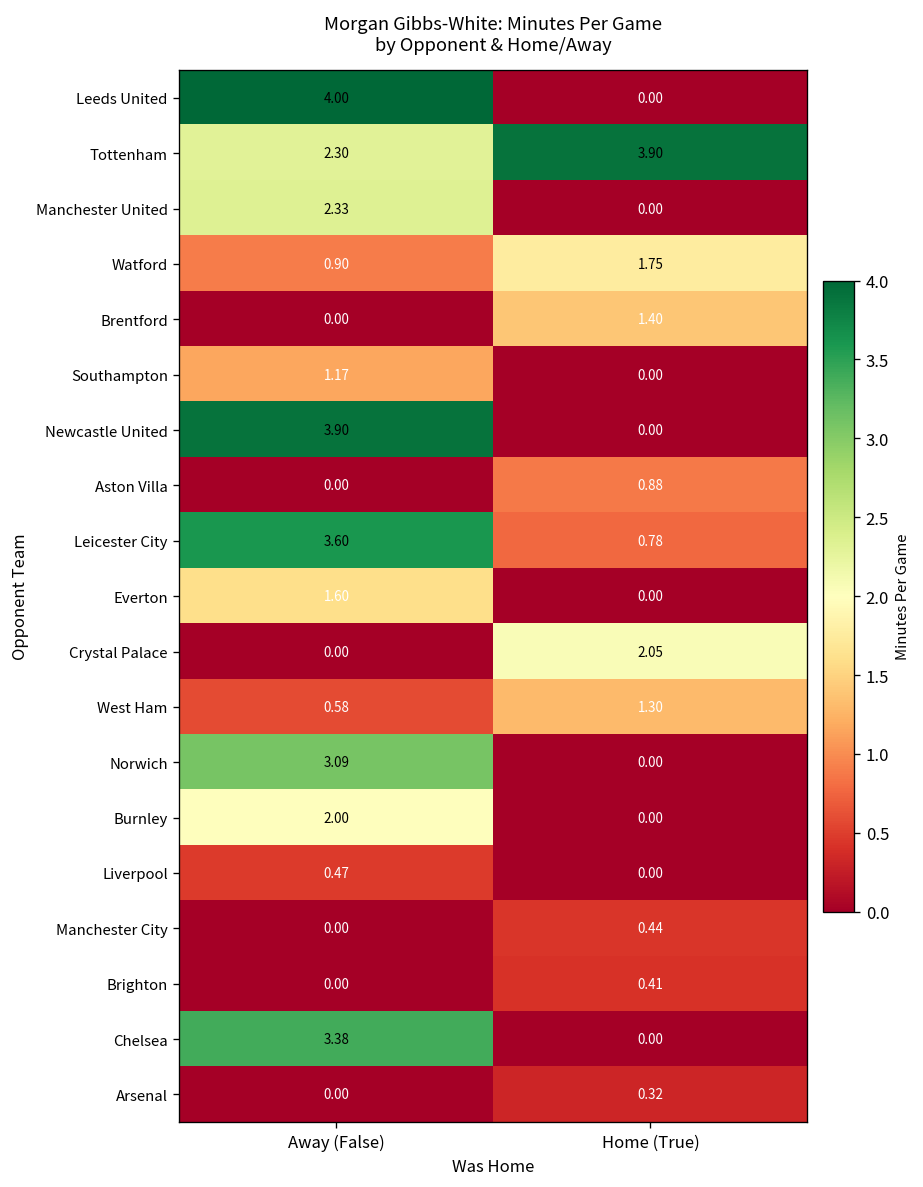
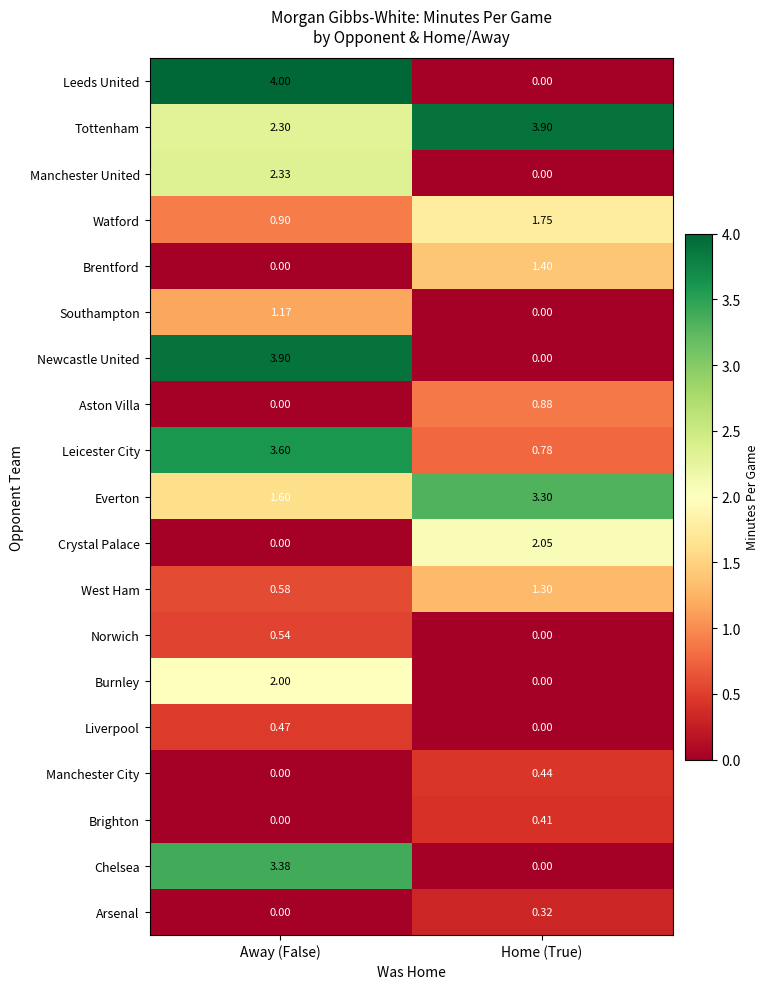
  {
    "Leeds United": {
      "Away (False)": 4.00,
      "Home (True)": 0.00
    },
    "Tottenham": {
      "Away (False)": 2.30,
      "Home (True)": 3.90
    },
    "Manchester United": {
      "Away (False)": 2.33,
      "Home (True)": 0.00
    },
    "Watford": {
      "Away (False)": 0.90,
      "Home (True)": 1.75
    },
    "Brentford": {
      "Away (False)": 0.00,
      "Home (True)": 1.40
    },
    "Southampton": {
      "Away (False)": 1.17,
      "Home (True)": 0.00
    },
    "Newcastle United": {
      "Away (False)": 3.90,
      "Home (True)": 0.00
    },
    "Aston Villa": {
      "Away (False)": 0.00,
      "Home (True)": 0.88
    },
    "Leicester City": {
      "Away (False)": 3.60,
      "Home (True)": 0.78
    },
    "Everton": {
      "Away (False)": 1.60,
-     "Home (True)": 0.00
+     "Home (True)": 3.30
    },
    "Crystal Palace": {
      "Away (False)": 0.00,
      "Home (True)": 2.05
    },
    "West Ham": {
      "Away (False)": 0.58,
      "Home (True)": 1.30
    },
    "Norwich": {
-     "Away (False)": 3.09,
+     "Away (False)": 0.54,
      "Home (True)": 0.00
    },
    "Burnley": {
      "Away (False)": 2.00,
      "Home (True)": 0.00
    },
    "Liverpool": {
      "Away (False)": 0.47,
      "Home (True)": 0.00
    },
    "Manchester City": {
      "Away (False)": 0.00,
      "Home (True)": 0.44
    },
    "Brighton": {
      "Away (False)": 0.00,
      "Home (True)": 0.41
    },
    "Chelsea": {
      "Away (False)": 3.38,
      "Home (True)": 0.00
    },
    "Arsenal": {
      "Away (False)": 0.00,
      "Home (True)": 0.32
    }
  }
